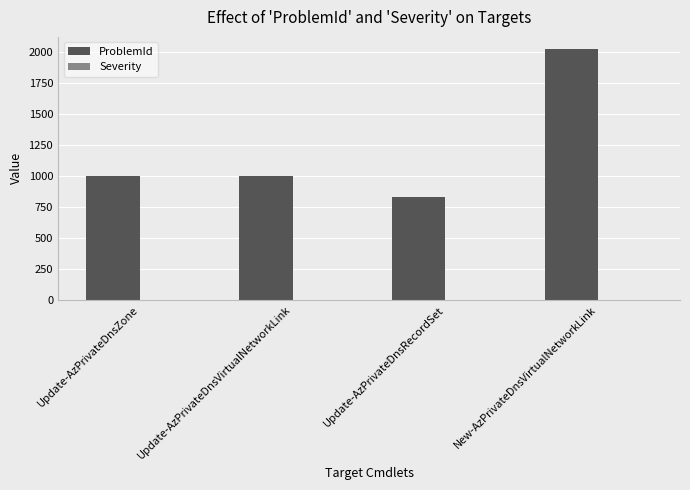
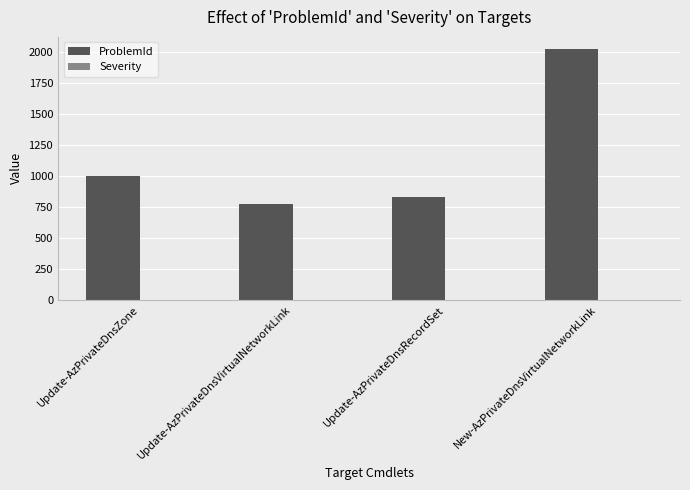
  {
    "ProblemId": {
      "Update-AzPrivateDnsZone": 1000,
-     "Update-AzPrivateDnsVirtualNetworkLink": 1000,
+     "Update-AzPrivateDnsVirtualNetworkLink": 770,
      "Update-AzPrivateDnsRecordSet": 830,
      "New-AzPrivateDnsVirtualNetworkLink": 2020
    },
    "Severity": {
      "Update-AzPrivateDnsZone": 0,
      "Update-AzPrivateDnsVirtualNetworkLink": 0,
      "Update-AzPrivateDnsRecordSet": 0,
      "New-AzPrivateDnsVirtualNetworkLink": 0
    }
  }
